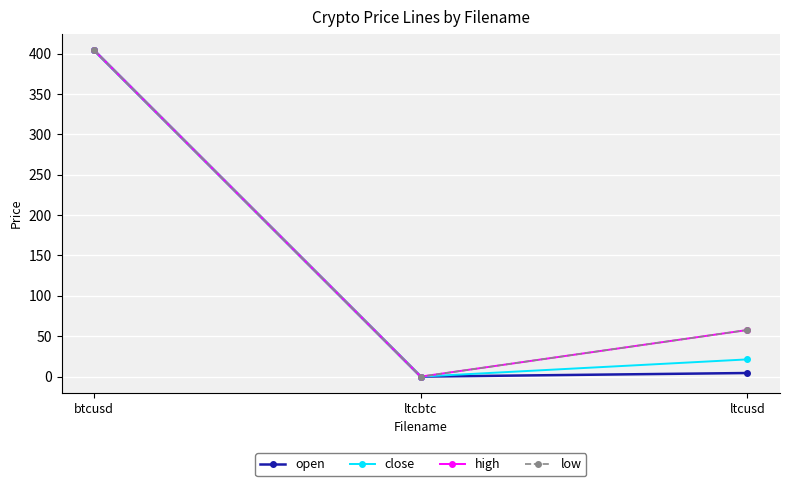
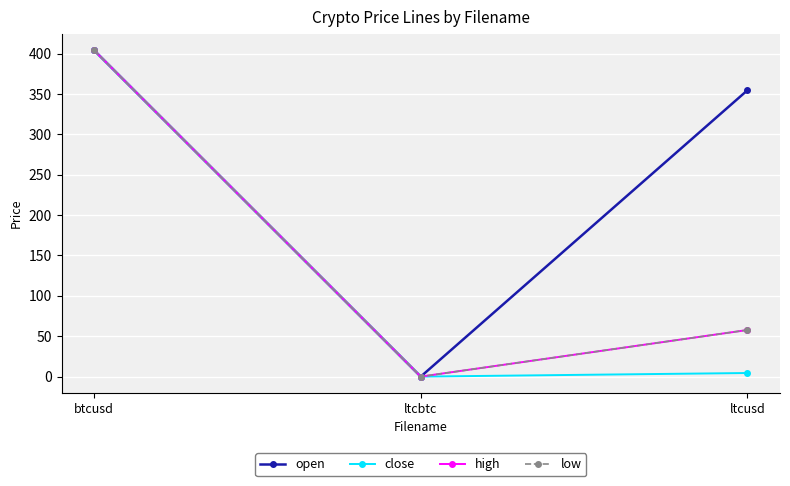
  {
    "open": {
-     "ltcusd": 0
+     "ltcusd": 350
    },
    "close": {
-     "ltcusd": 20
+     "ltcusd": 0
    },
    "low": {
      "ltcusd": 60
    }
  }
